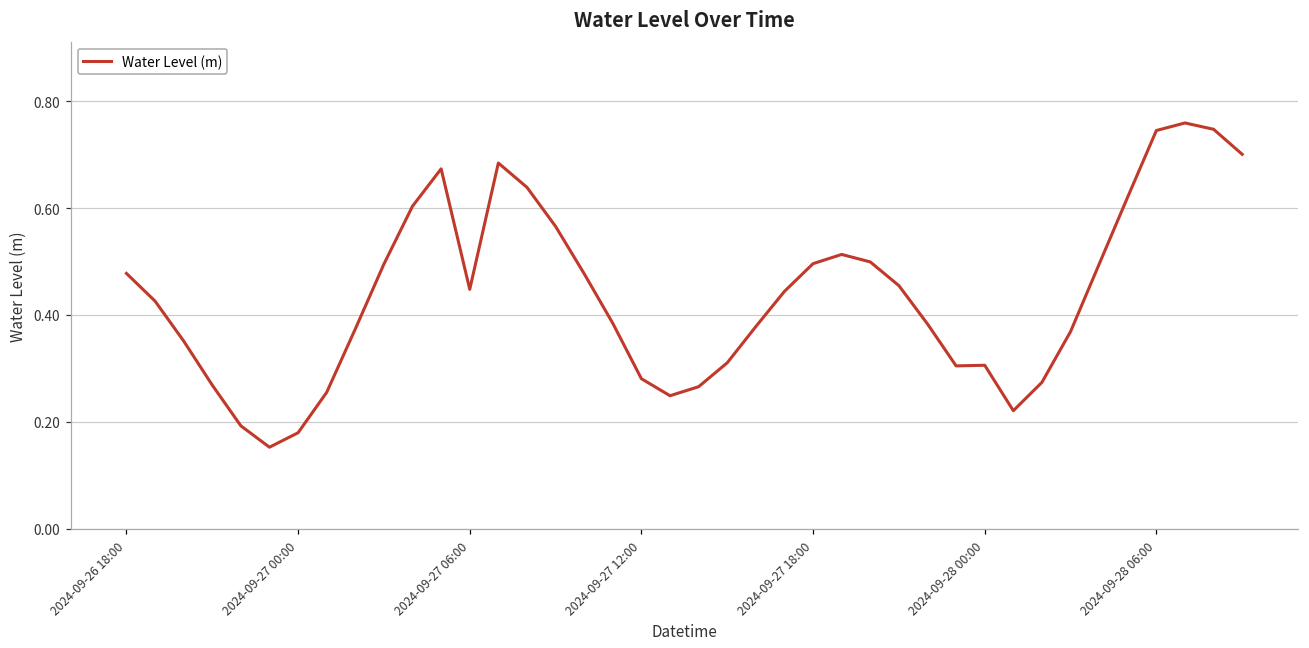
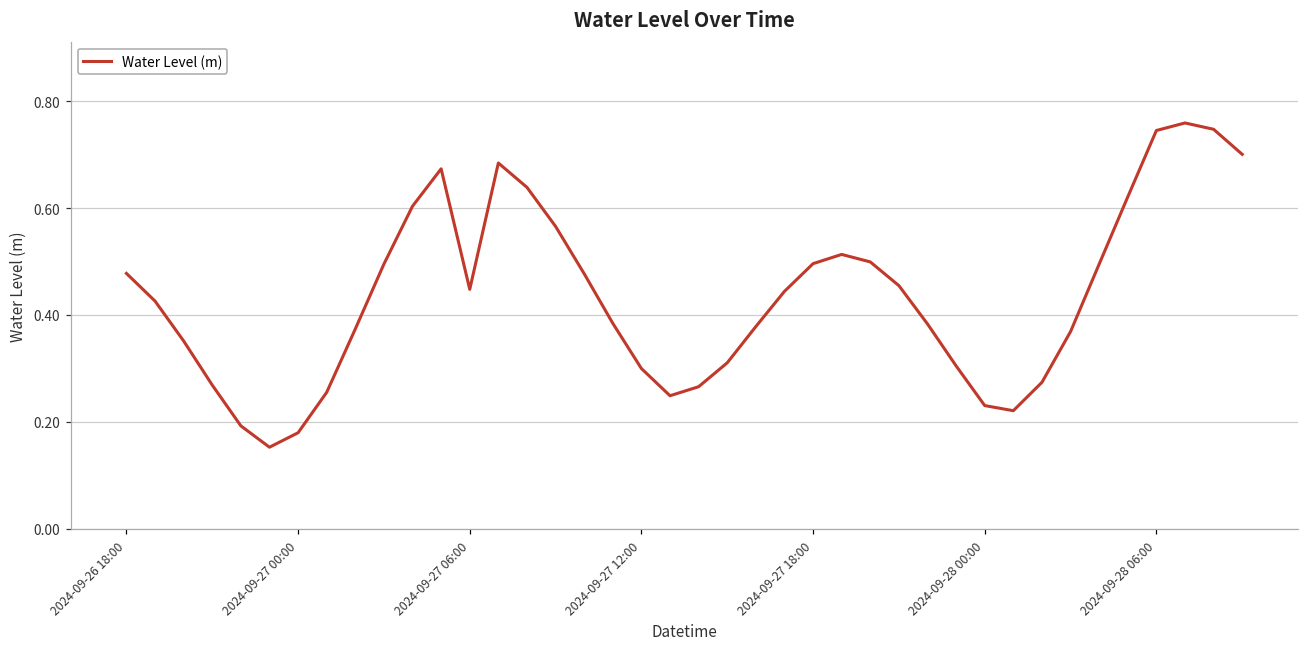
  {
    "2024-09-26 18:00": 0.48,
    "2024-09-27 00:00": 0.18,
    "2024-09-27 06:00": 0.45,
-   "2024-09-27 12:00": 0.28,
+   "2024-09-27 12:00": 0.30,
    "2024-09-27 18:00": 0.50,
-   "2024-09-28 00:00": 0.31,
+   "2024-09-28 00:00": 0.23,
    "2024-09-28 06:00": 0.75
  }
